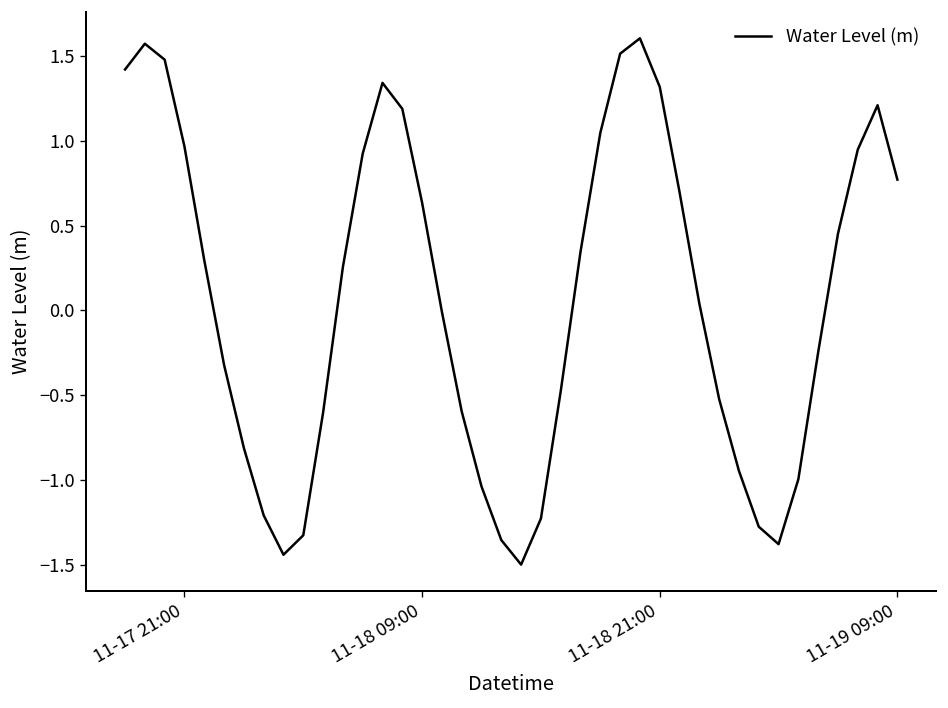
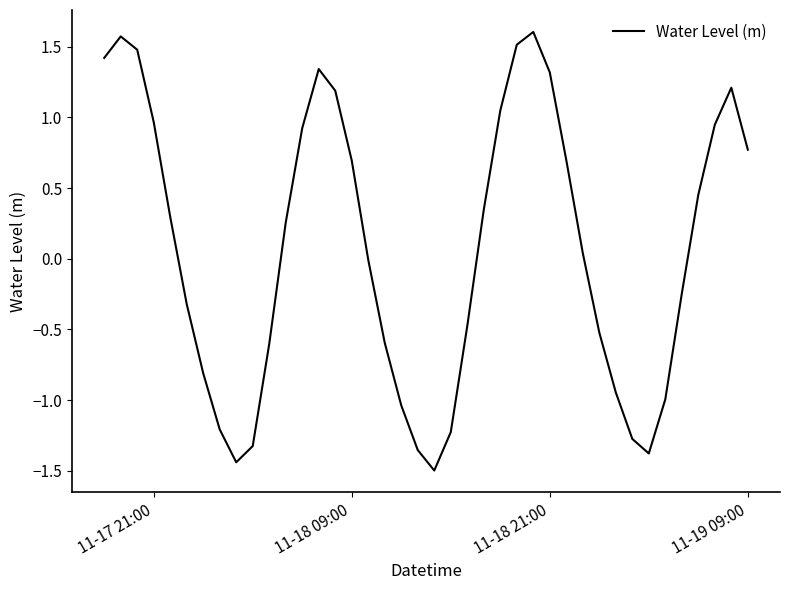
  {
    "11-17 21:00": 0.97,
-   "11-18 09:00": 0.63,
+   "11-18 09:00": 0.69,
    "11-18 21:00": 1.32,
    "11-19 09:00": 0.77
  }
